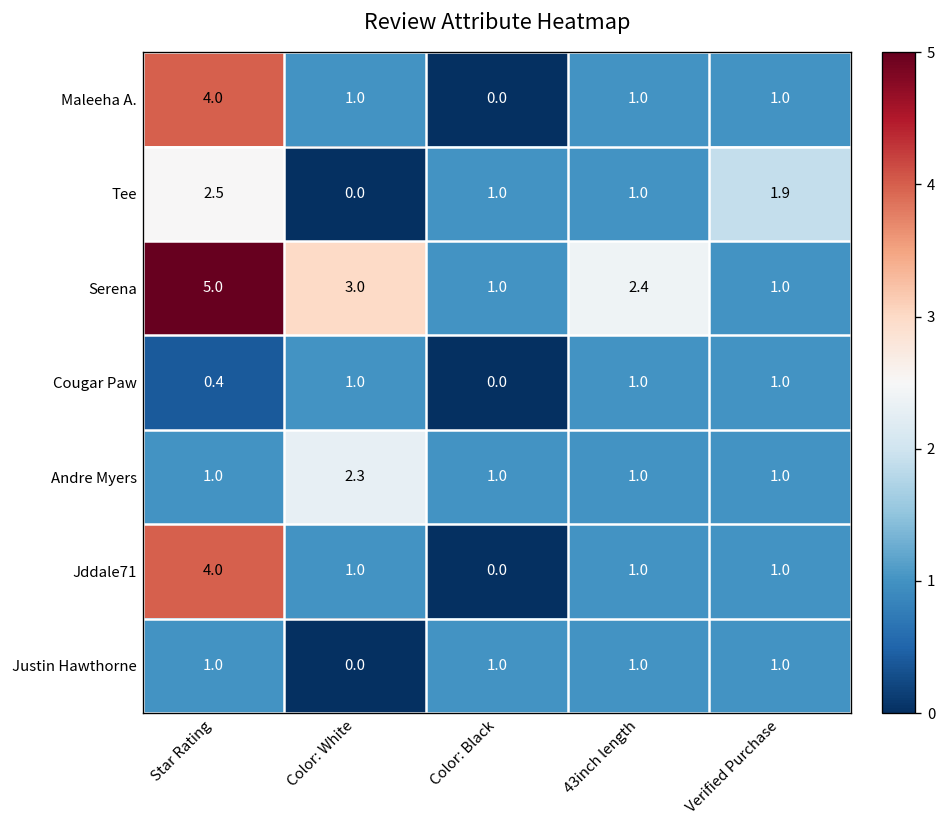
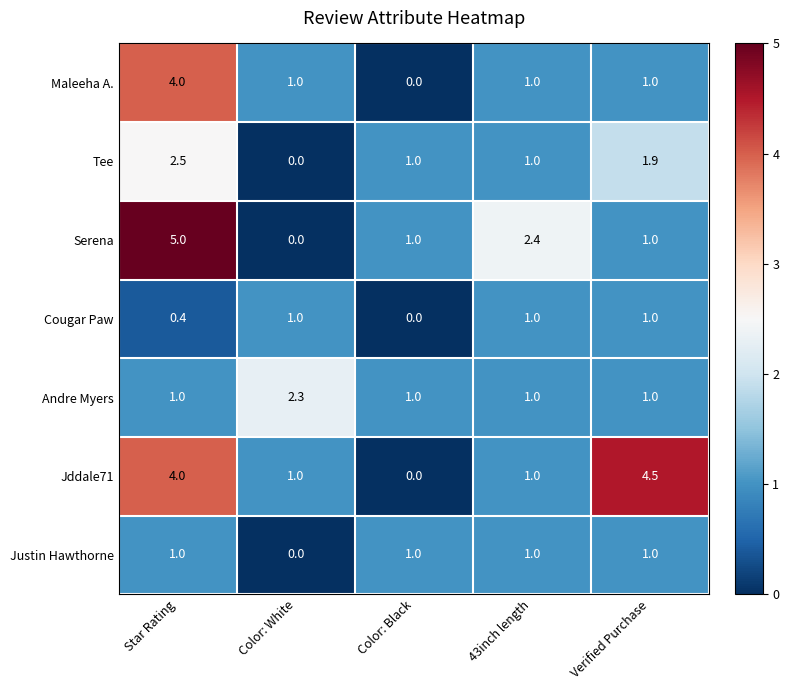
  {
    "Maleeha A.": {
      "Star Rating": 4.0,
      "Color: White": 1.0,
      "Color: Black": 0.0,
      "43inch length": 1.0,
      "Verified Purchase": 1.0
    },
    "Tee": {
      "Star Rating": 2.5,
      "Color: White": 0.0,
      "Color: Black": 1.0,
      "43inch length": 1.0,
      "Verified Purchase": 1.9
    },
    "Serena": {
      "Star Rating": 5.0,
-     "Color: White": 3.0,
+     "Color: White": 0.0,
      "Color: Black": 1.0,
      "43inch length": 2.4,
      "Verified Purchase": 1.0
    },
    "Cougar Paw": {
      "Star Rating": 0.4,
      "Color: White": 1.0,
      "Color: Black": 0.0,
      "43inch length": 1.0,
      "Verified Purchase": 1.0
    },
    "Andre Myers": {
      "Star Rating": 1.0,
      "Color: White": 2.3,
      "Color: Black": 1.0,
      "43inch length": 1.0,
      "Verified Purchase": 1.0
    },
    "Jddale71": {
      "Star Rating": 4.0,
      "Color: White": 1.0,
      "Color: Black": 0.0,
      "43inch length": 1.0,
-     "Verified Purchase": 1.0
+     "Verified Purchase": 4.5
    },
    "Justin Hawthorne": {
      "Star Rating": 1.0,
      "Color: White": 0.0,
      "Color: Black": 1.0,
      "43inch length": 1.0,
      "Verified Purchase": 1.0
    }
  }
